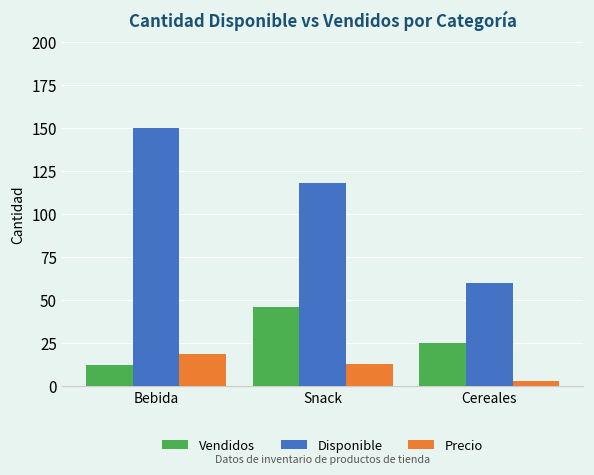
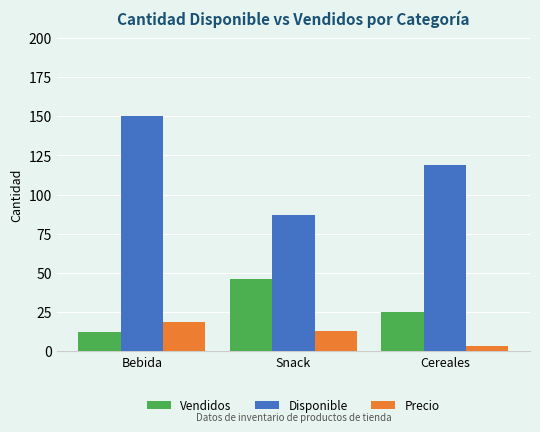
  {
    "Vendidos": {
      "Bebida": 12,
      "Snack": 46,
      "Cereales": 25
    },
    "Disponible": {
      "Bebida": 150,
-     "Snack": 118,
-     "Cereales": 60
+     "Snack": 87,
+     "Cereales": 119
    },
    "Precio": {
      "Bebida": 18,
      "Snack": 13,
      "Cereales": 3
    }
  }
